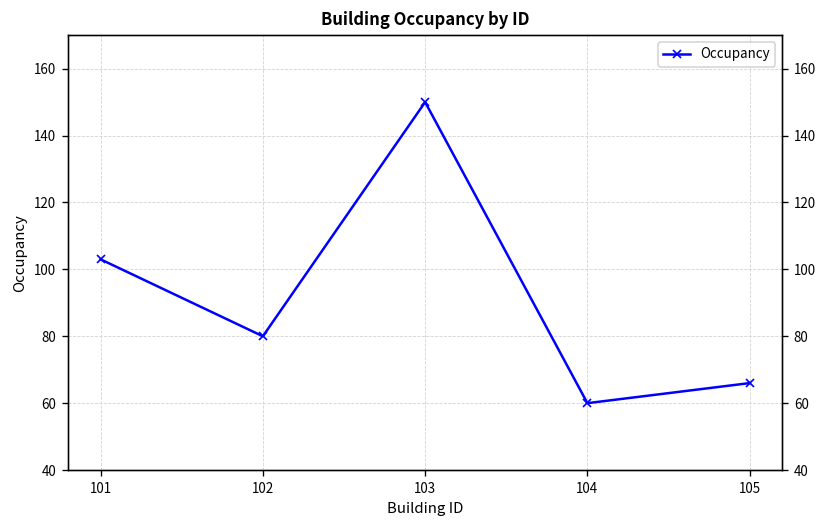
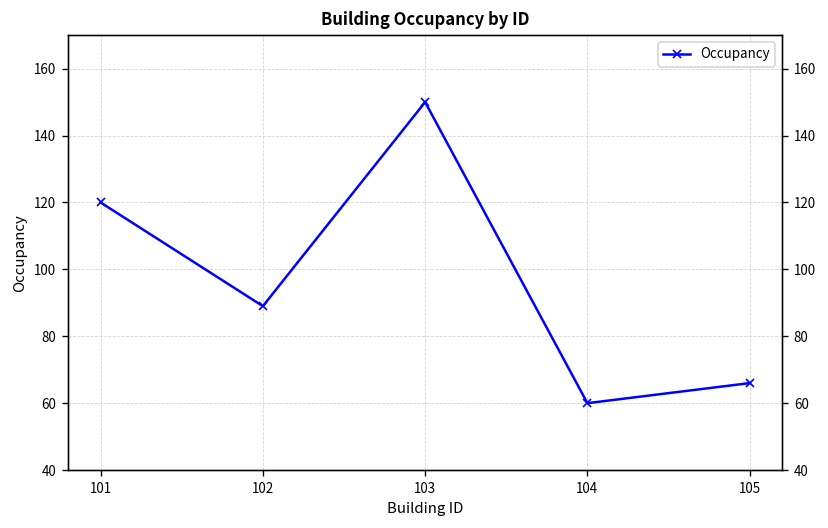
  {
-   "101": 103,
-   "102": 80,
+   "101": 120,
+   "102": 89,
    "103": 150,
    "104": 60,
    "105": 66
  }
